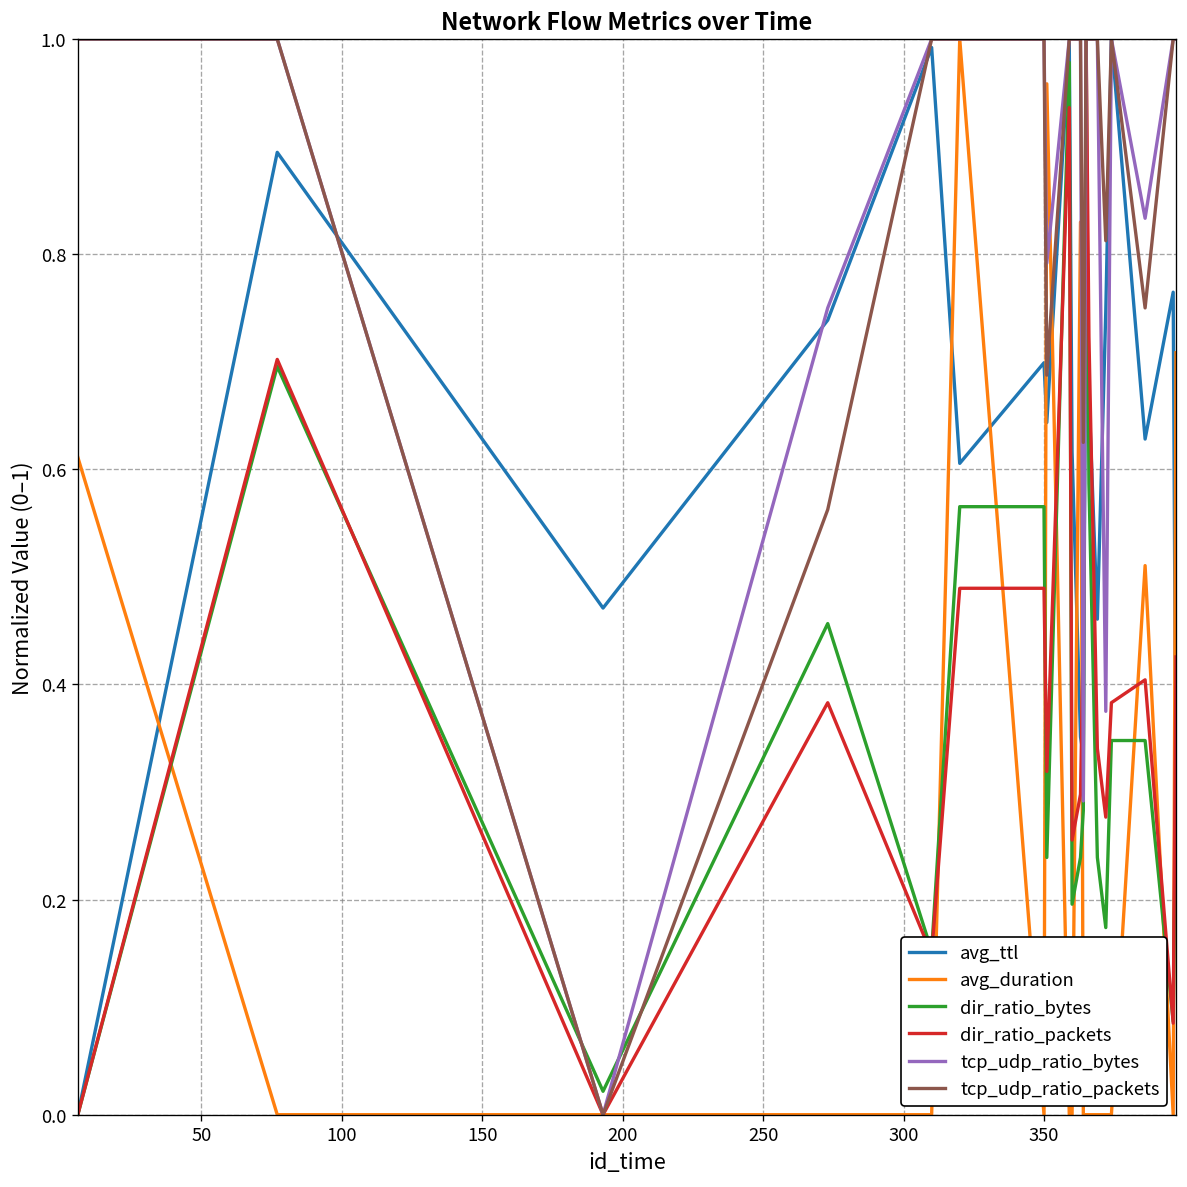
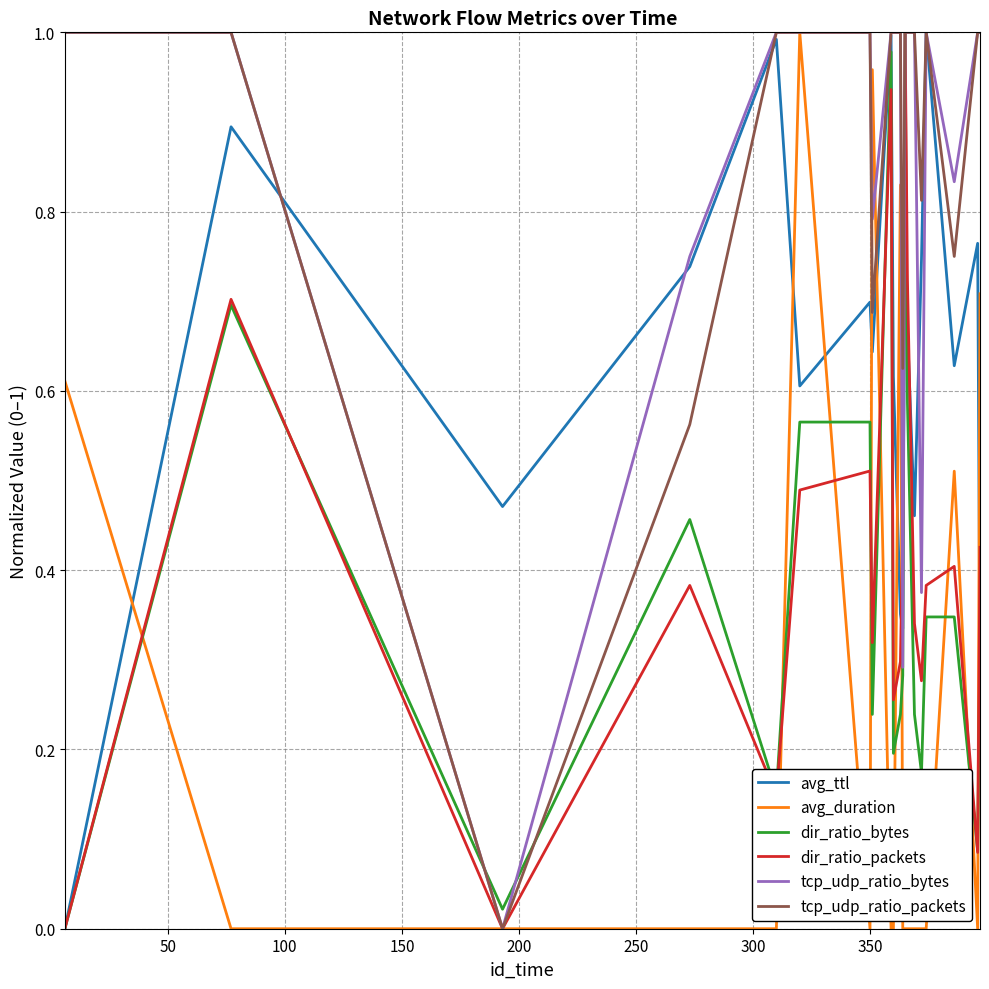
  {
    "avg_ttl": {
      "350": 0.70
    },
    "avg_duration": {
      "350": 0.00
    },
    "dir_ratio_bytes": {
      "350": 0.57
    },
    "dir_ratio_packets": {
-     "350": 0.49
+     "350": 0.51
    }
  }
